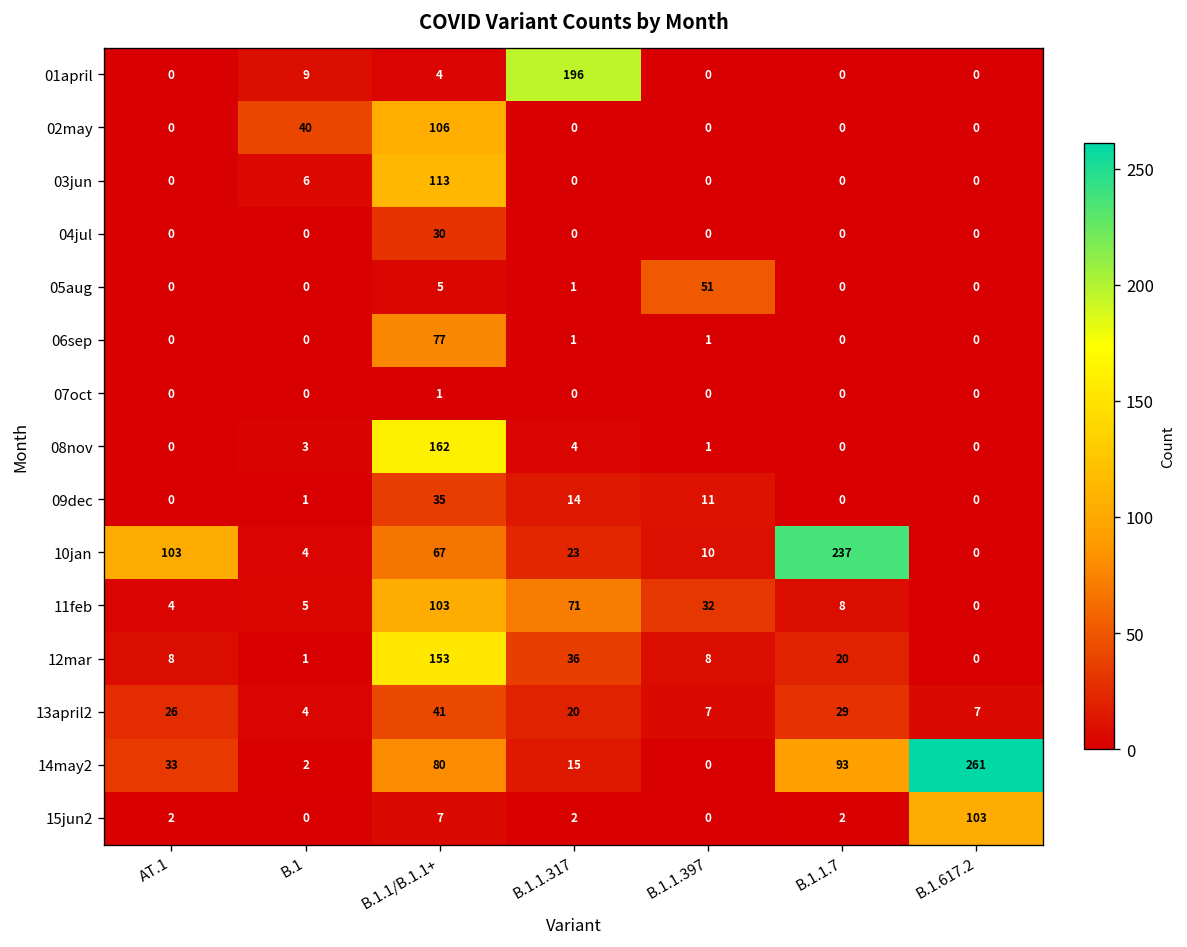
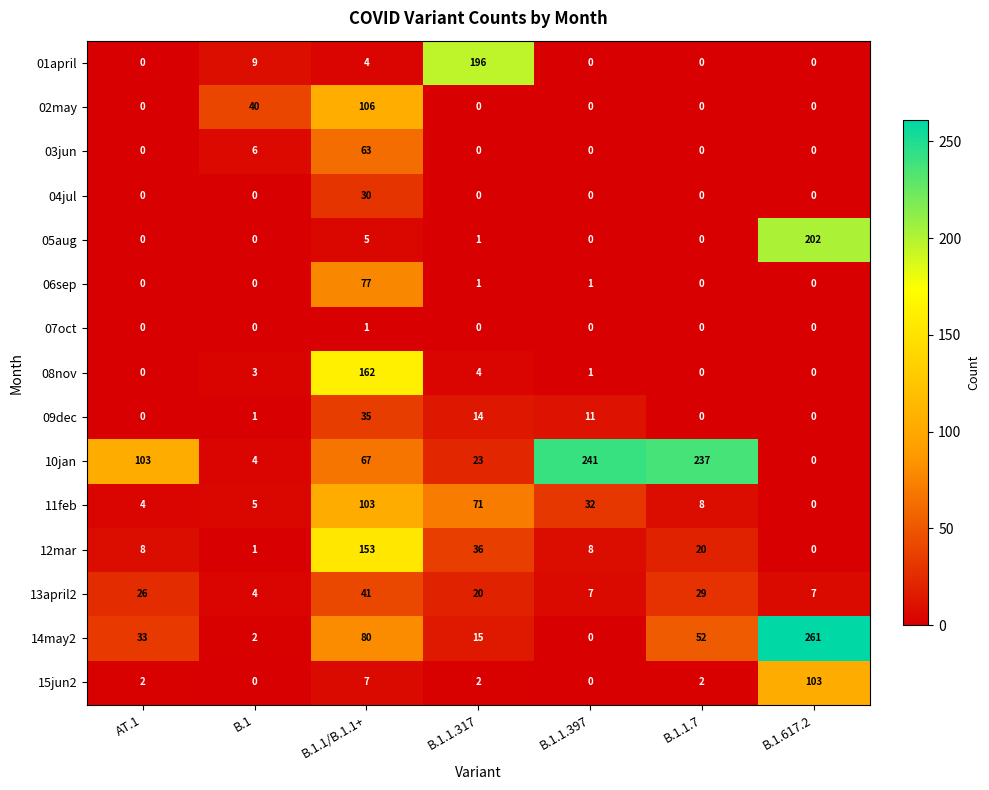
  {
    "01april": {
      "AT.1": 0,
      "B.1": 9,
      "B.1.1/B.1.1+": 4,
      "B.1.1.317": 196,
      "B.1.1.397": 0,
      "B.1.1.7": 0,
      "B.1.617.2": 0
    },
    "02may": {
      "AT.1": 0,
      "B.1": 40,
      "B.1.1/B.1.1+": 106,
      "B.1.1.317": 0,
      "B.1.1.397": 0,
      "B.1.1.7": 0,
      "B.1.617.2": 0
    },
    "03jun": {
      "AT.1": 0,
      "B.1": 6,
-     "B.1.1/B.1.1+": 113,
+     "B.1.1/B.1.1+": 63,
      "B.1.1.317": 0,
      "B.1.1.397": 0,
      "B.1.1.7": 0,
      "B.1.617.2": 0
    },
    "04jul": {
      "AT.1": 0,
      "B.1": 0,
      "B.1.1/B.1.1+": 30,
      "B.1.1.317": 0,
      "B.1.1.397": 0,
      "B.1.1.7": 0,
      "B.1.617.2": 0
    },
    "05aug": {
      "AT.1": 0,
      "B.1": 0,
      "B.1.1/B.1.1+": 5,
      "B.1.1.317": 1,
-     "B.1.1.397": 51,
+     "B.1.1.397": 0,
      "B.1.1.7": 0,
-     "B.1.617.2": 0
+     "B.1.617.2": 202
    },
    "06sep": {
      "AT.1": 0,
      "B.1": 0,
      "B.1.1/B.1.1+": 77,
      "B.1.1.317": 1,
      "B.1.1.397": 1,
      "B.1.1.7": 0,
      "B.1.617.2": 0
    },
    "07oct": {
      "AT.1": 0,
      "B.1": 0,
      "B.1.1/B.1.1+": 1,
      "B.1.1.317": 0,
      "B.1.1.397": 0,
      "B.1.1.7": 0,
      "B.1.617.2": 0
    },
    "08nov": {
      "AT.1": 0,
      "B.1": 3,
      "B.1.1/B.1.1+": 162,
      "B.1.1.317": 4,
      "B.1.1.397": 1,
      "B.1.1.7": 0,
      "B.1.617.2": 0
    },
    "09dec": {
      "AT.1": 0,
      "B.1": 1,
      "B.1.1/B.1.1+": 35,
      "B.1.1.317": 14,
      "B.1.1.397": 11,
      "B.1.1.7": 0,
      "B.1.617.2": 0
    },
    "10jan": {
      "AT.1": 103,
      "B.1": 4,
      "B.1.1/B.1.1+": 67,
      "B.1.1.317": 23,
-     "B.1.1.397": 10,
+     "B.1.1.397": 241,
      "B.1.1.7": 237,
      "B.1.617.2": 0
    },
    "11feb": {
      "AT.1": 4,
      "B.1": 5,
      "B.1.1/B.1.1+": 103,
      "B.1.1.317": 71,
      "B.1.1.397": 32,
      "B.1.1.7": 8,
      "B.1.617.2": 0
    },
    "12mar": {
      "AT.1": 8,
      "B.1": 1,
      "B.1.1/B.1.1+": 153,
      "B.1.1.317": 36,
      "B.1.1.397": 8,
      "B.1.1.7": 20,
      "B.1.617.2": 0
    },
    "13april2": {
      "AT.1": 26,
      "B.1": 4,
      "B.1.1/B.1.1+": 41,
      "B.1.1.317": 20,
      "B.1.1.397": 7,
      "B.1.1.7": 29,
      "B.1.617.2": 7
    },
    "14may2": {
      "AT.1": 33,
      "B.1": 2,
      "B.1.1/B.1.1+": 80,
      "B.1.1.317": 15,
      "B.1.1.397": 0,
-     "B.1.1.7": 93,
+     "B.1.1.7": 52,
      "B.1.617.2": 261
    },
    "15jun2": {
      "AT.1": 2,
      "B.1": 0,
      "B.1.1/B.1.1+": 7,
      "B.1.1.317": 2,
      "B.1.1.397": 0,
      "B.1.1.7": 2,
      "B.1.617.2": 103
    }
  }
